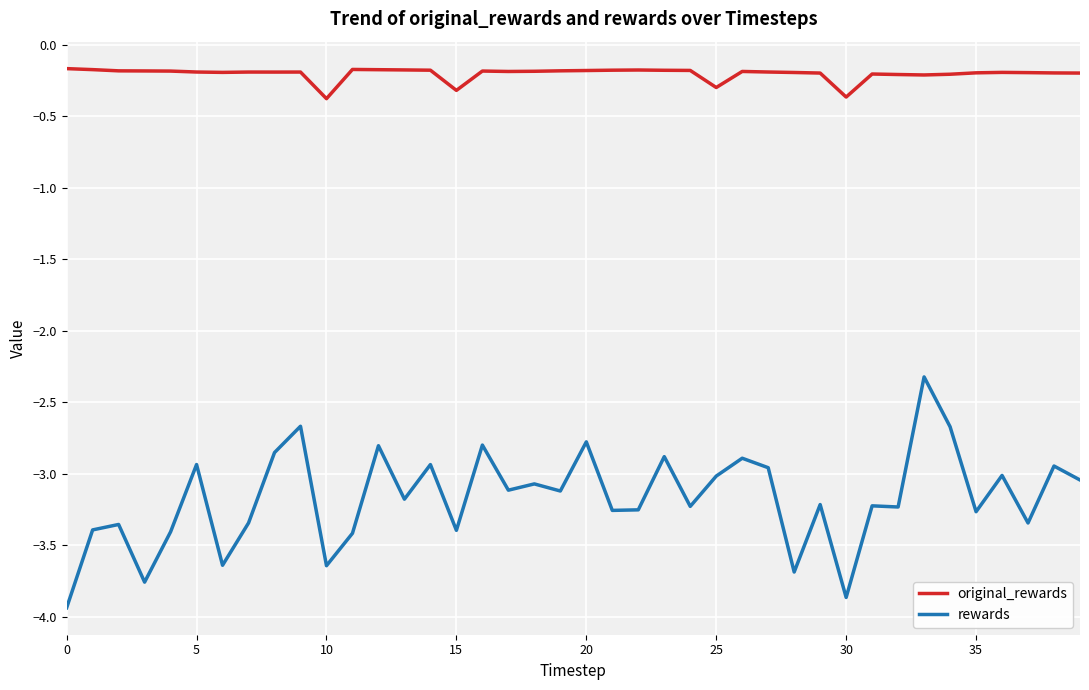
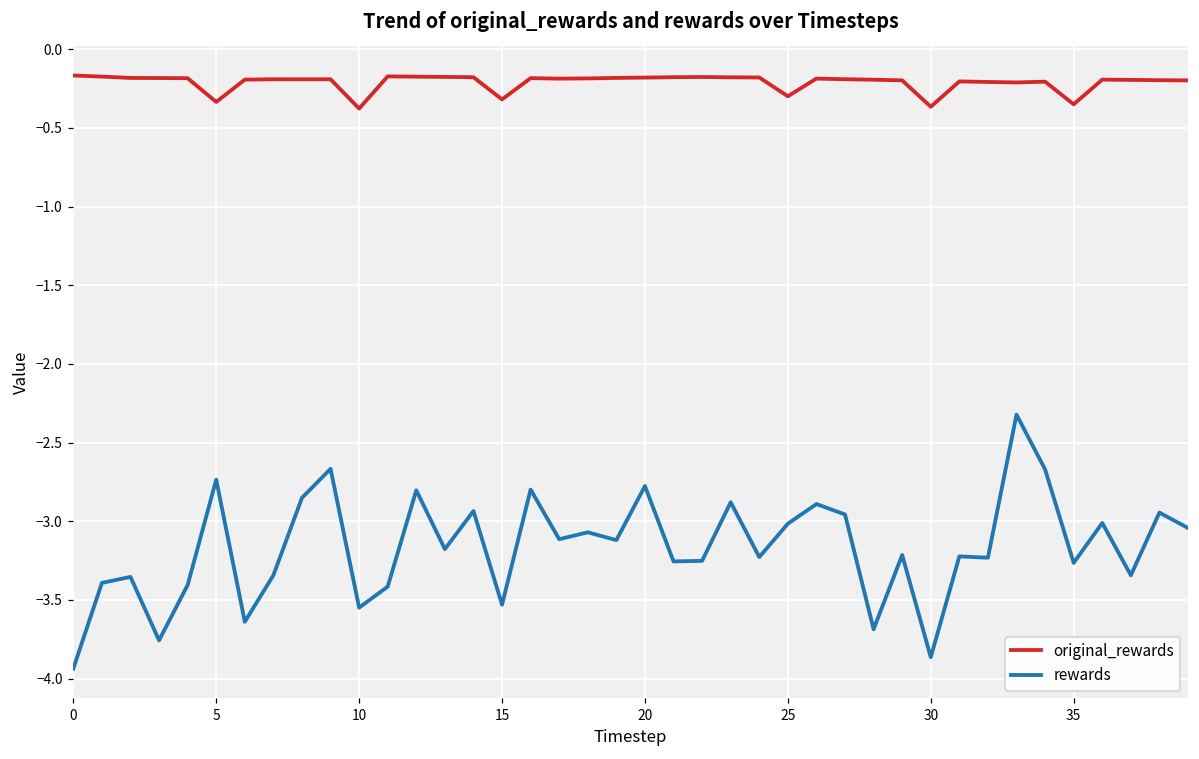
  {
    "original_rewards": {
      "0": -0.17,
-     "5": -0.19,
+     "5": -0.34,
      "10": -0.38,
      "15": -0.32,
      "20": -0.18,
      "25": -0.30,
      "30": -0.37,
-     "35": -0.20
+     "35": -0.35
    },
    "rewards": {
      "0": -3.94,
-     "5": -2.93,
-     "10": -3.64,
-     "15": -3.39,
+     "5": -2.74,
+     "10": -3.55,
+     "15": -3.53,
      "20": -2.78,
      "25": -3.02,
      "30": -3.86,
      "35": -3.26
    }
  }
